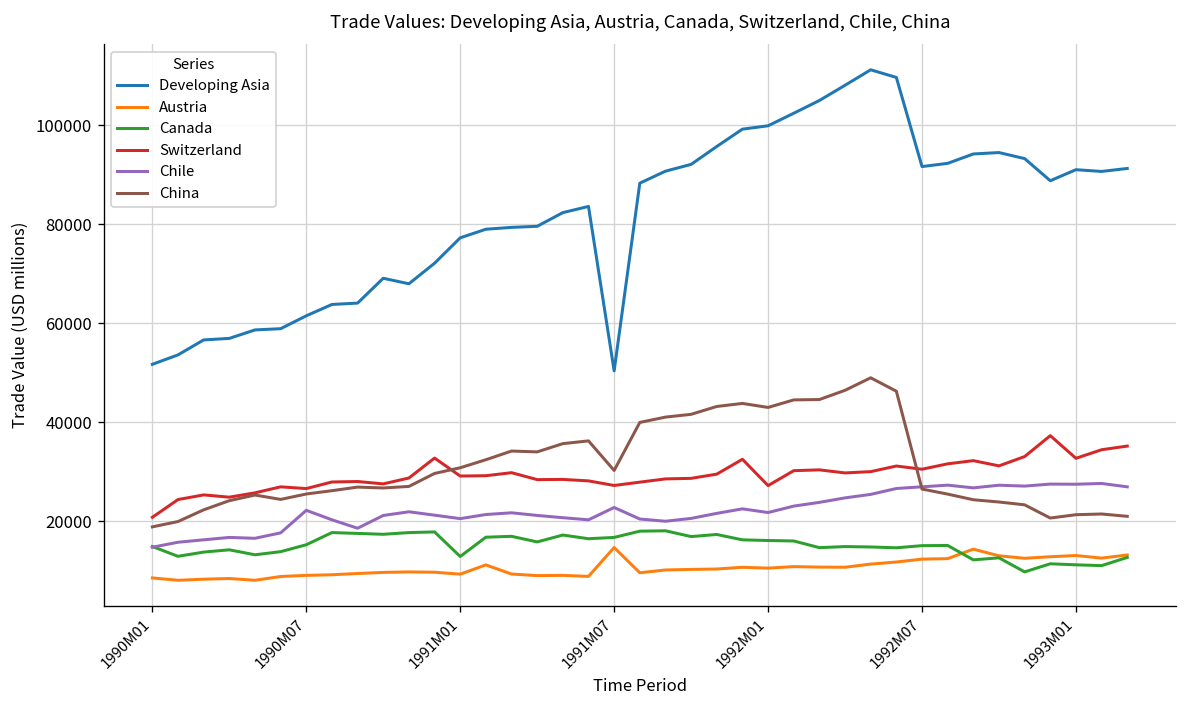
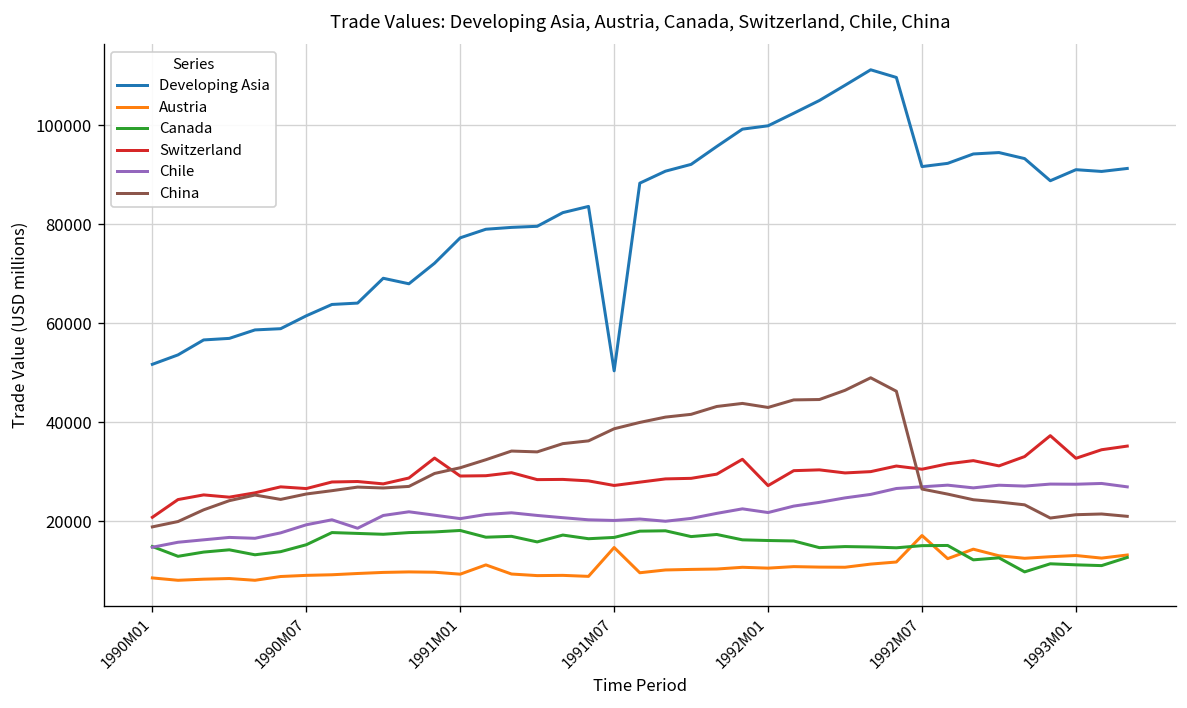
  {
    "Developing Asia": {
      "1990M01": 52000,
      "1990M07": 62000,
      "1991M01": 77000,
      "1991M07": 50000,
      "1992M01": 100000,
      "1992M07": 92000,
      "1993M01": 91000
    },
    "Austria": {
      "1990M01": 9000,
      "1990M07": 9000,
      "1991M01": 9000,
      "1991M07": 15000,
      "1992M01": 11000,
-     "1992M07": 12000,
+     "1992M07": 17000,
      "1993M01": 13000
    },
    "Canada": {
      "1990M07": 15000,
-     "1991M01": 13000,
+     "1991M01": 18000,
      "1991M07": 17000,
      "1992M01": 16000,
      "1992M07": 15000,
      "1993M01": 11000
    },
    "Switzerland": {
      "1990M01": 21000,
      "1990M07": 27000,
      "1991M01": 29000,
      "1991M07": 27000,
      "1992M01": 27000,
      "1992M07": 31000,
      "1993M01": 33000
    },
    "Chile": {
-     "1990M07": 22000,
+     "1990M07": 19000,
      "1991M01": 21000,
-     "1991M07": 23000,
+     "1991M07": 20000,
      "1992M01": 22000,
      "1993M01": 28000
    },
    "China": {
      "1990M01": 19000,
      "1990M07": 26000,
      "1991M01": 31000,
-     "1991M07": 30000,
+     "1991M07": 39000,
      "1992M01": 43000,
      "1993M01": 21000
    }
  }
